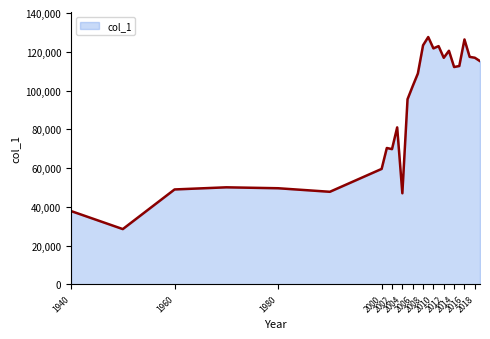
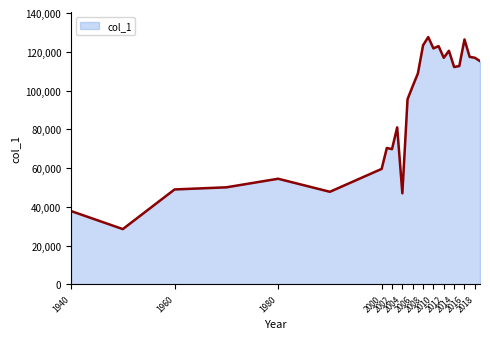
  {
    "1940": "38,000",
    "1960": "49,000",
-   "1980": "50,000",
+   "1980": "54,000",
    "2000": "60,000",
    "2002": "70,000",
    "2004": "47,000",
    "2006": "102,000",
    "2008": "123,000",
    "2010": "122,000",
    "2012": "117,000",
    "2014": "112,000",
    "2016": "126,000",
    "2018": "117,000"
  }
